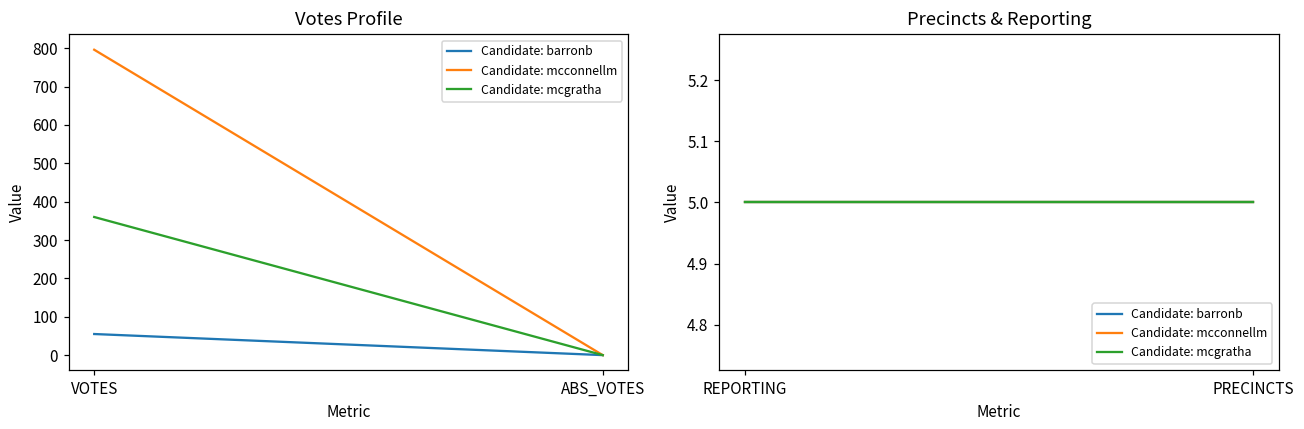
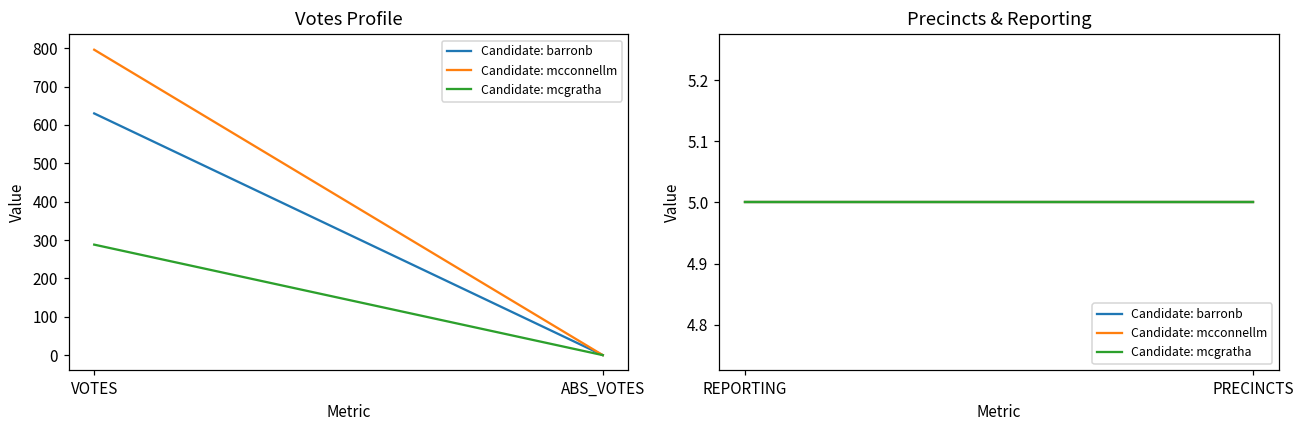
  {
    "Votes Profile": {
      "Candidate: barronb": {
-       "VOTES": 60
+       "VOTES": 630
      },
      "Candidate: mcconnellm": {
        "VOTES": 800
      },
      "Candidate: mcgratha": {
-       "VOTES": 360
+       "VOTES": 290
      }
    },
    "Precincts & Reporting": {
      "REPORTING": 5.00,
      "PRECINCTS": 5.00
    }
  }
